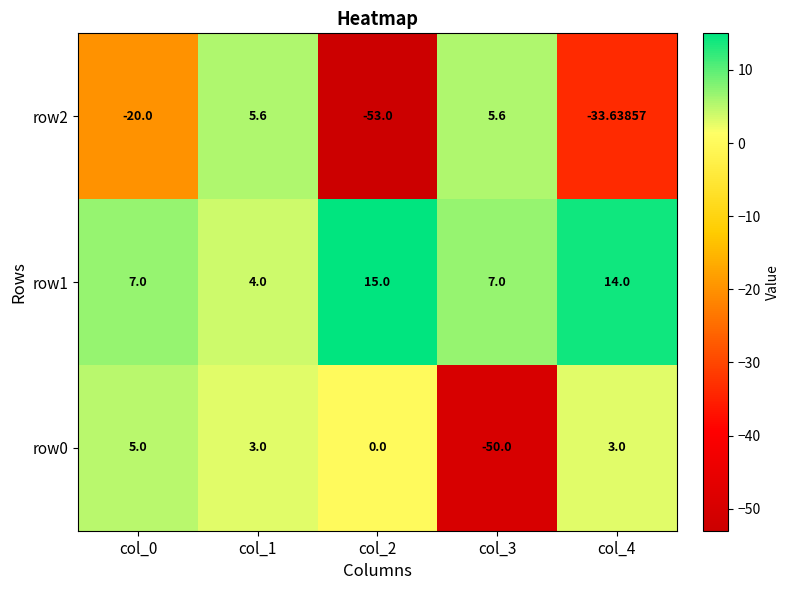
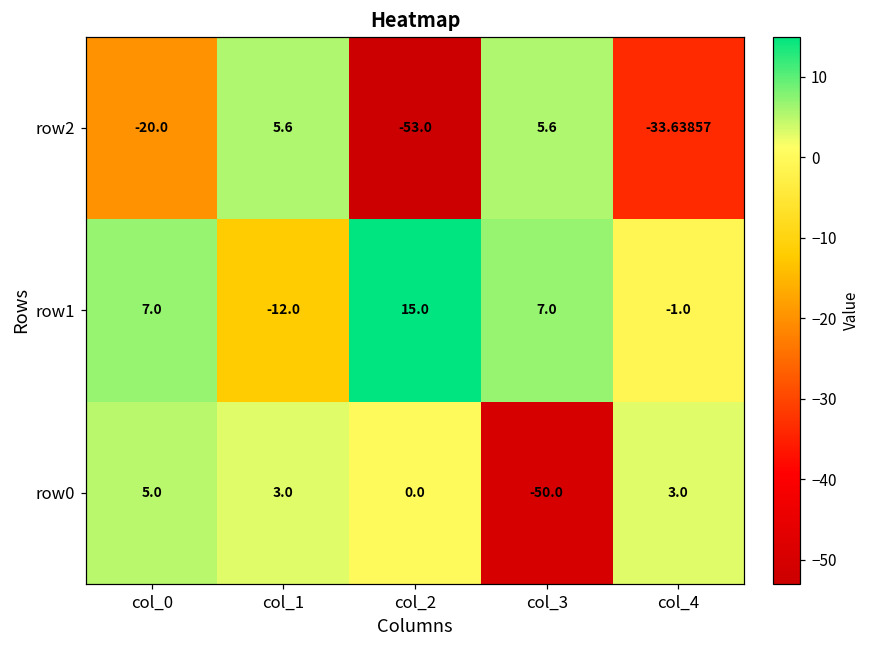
  {
    "row2": {
      "col_0": -20.0,
      "col_1": 5.6,
      "col_2": -53.0,
      "col_3": 5.6,
      "col_4": -33.63857
    },
    "row1": {
      "col_0": 7.0,
-     "col_1": 4.0,
+     "col_1": -12.0,
      "col_2": 15.0,
      "col_3": 7.0,
-     "col_4": 14.0
+     "col_4": -1.0
    },
    "row0": {
      "col_0": 5.0,
      "col_1": 3.0,
      "col_2": 0.0,
      "col_3": -50.0,
      "col_4": 3.0
    }
  }
